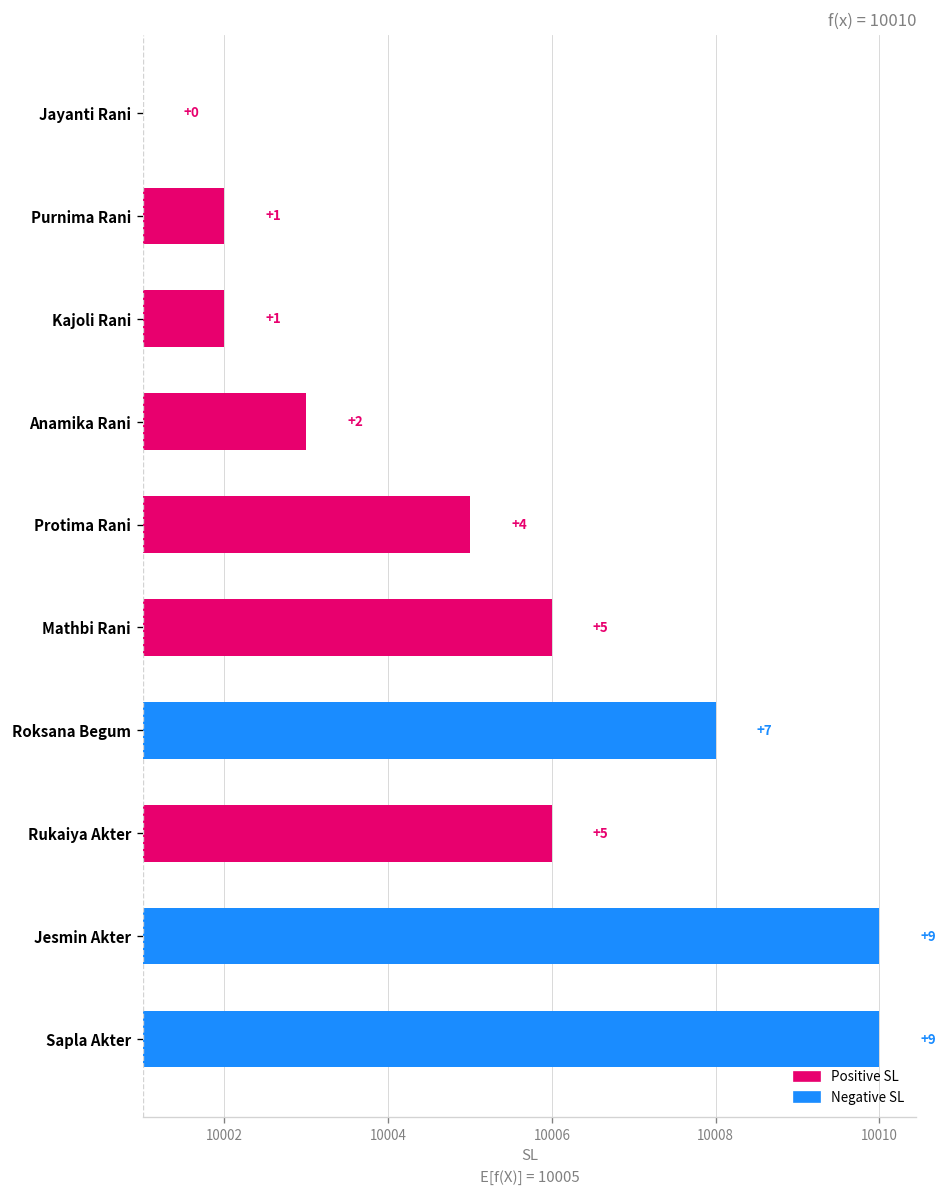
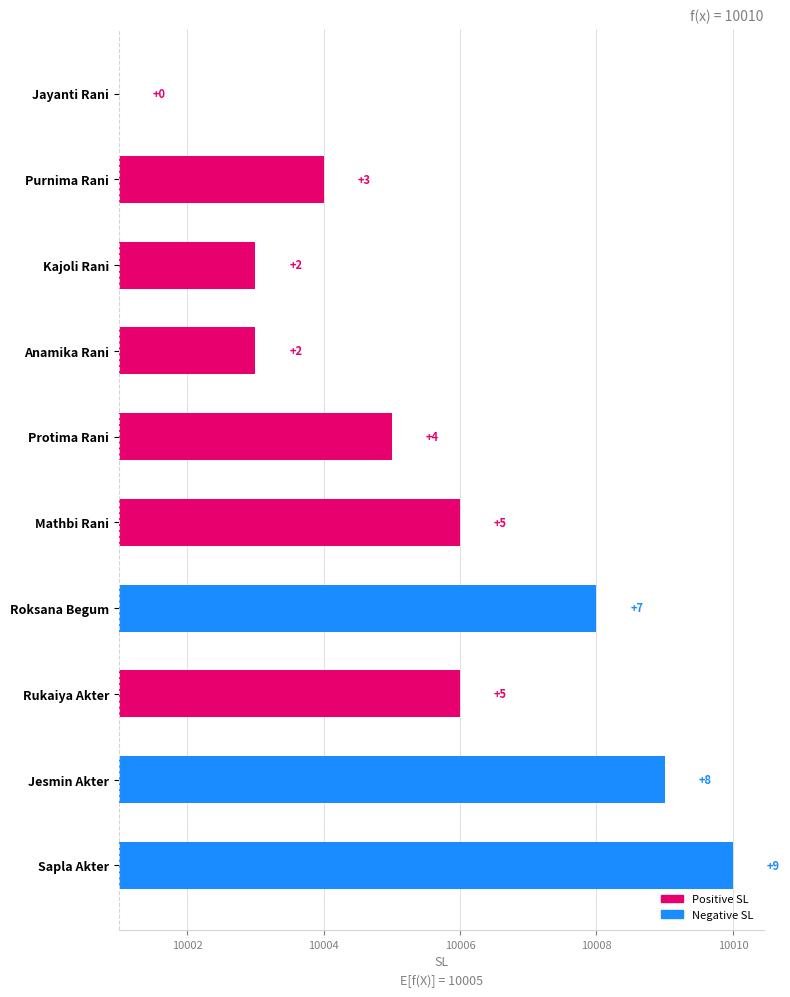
  {
-   "Purnima Rani": "+1",
-   "Kajoli Rani": "+1",
-   "Jesmin Akter": "+9"
+   "Purnima Rani": "+3",
+   "Kajoli Rani": "+2",
+   "Jesmin Akter": "+8"
  }
